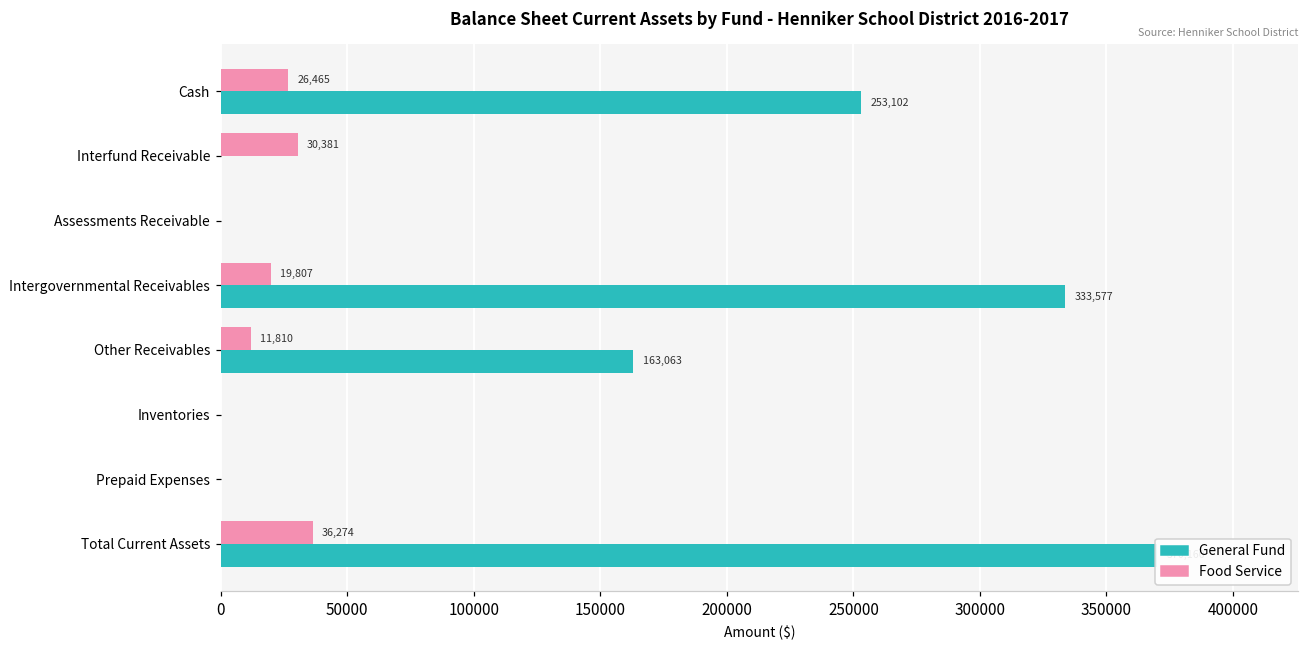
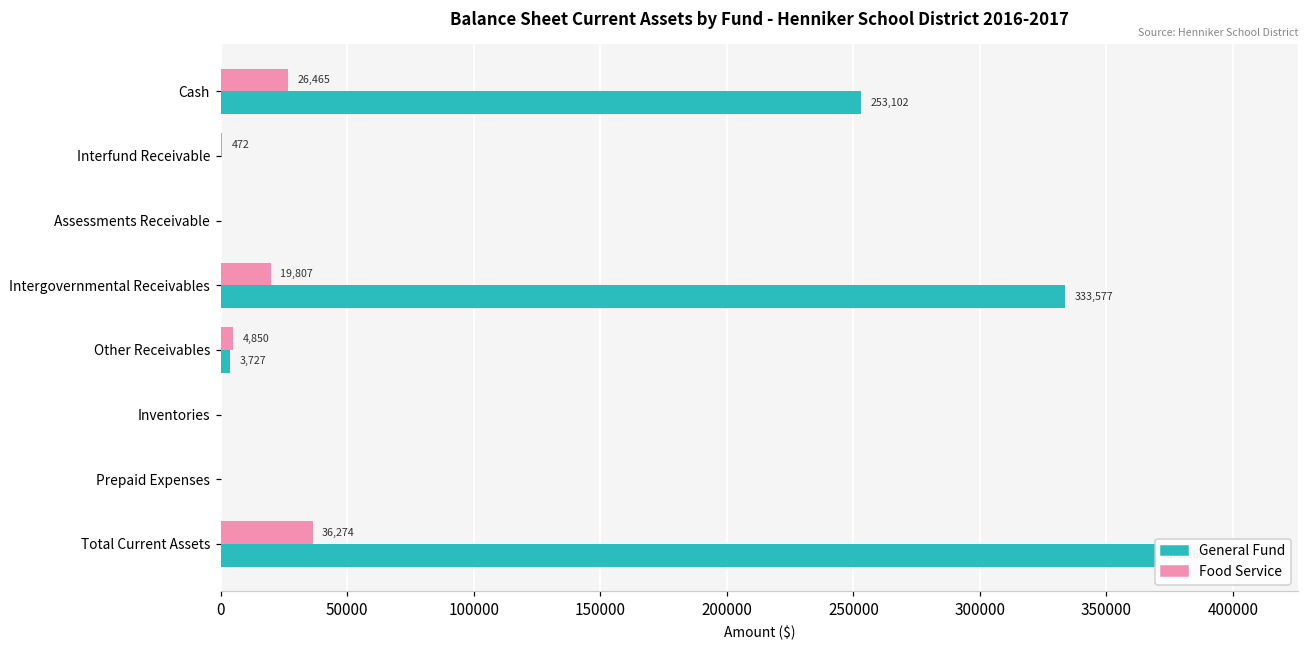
  {
    "General Fund": {
      "Cash": "253,102",
      "Intergovernmental Receivables": "333,577",
-     "Other Receivables": "163,063"
+     "Other Receivables": "3,727"
    },
    "Food Service": {
      "Cash": "26,465",
-     "Interfund Receivable": "30,381",
+     "Interfund Receivable": "472",
      "Intergovernmental Receivables": "19,807",
-     "Other Receivables": "11,810",
+     "Other Receivables": "4,850",
      "Total Current Assets": "36,274"
    }
  }
